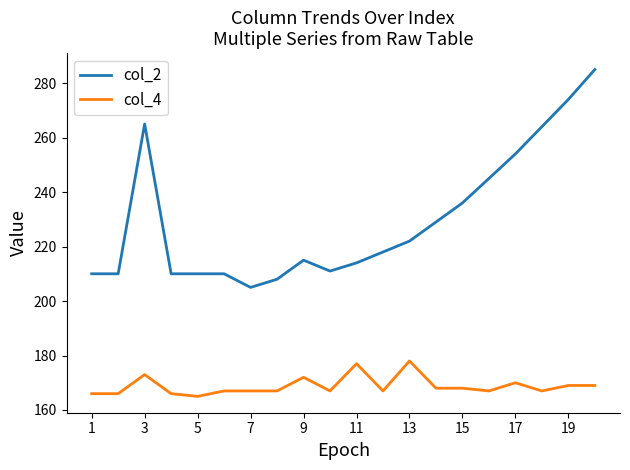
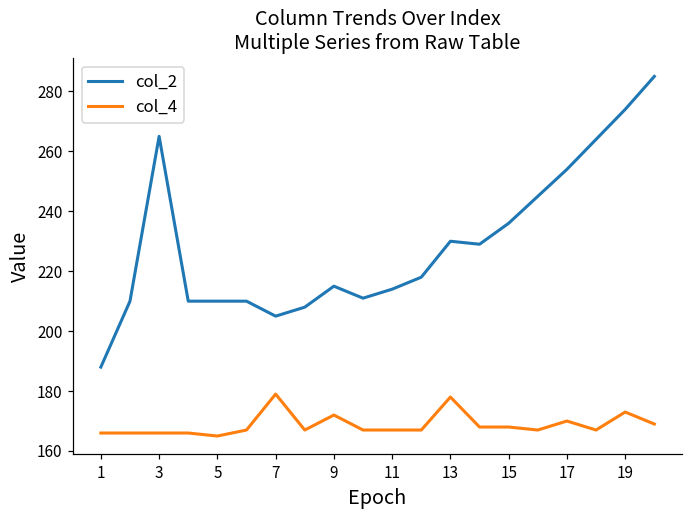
  {
    "col_2": {
-     "1": 210,
+     "1": 188,
      "3": 265,
      "5": 210,
      "7": 205,
      "9": 215,
      "11": 214,
-     "13": 222,
+     "13": 230,
      "15": 236,
      "17": 254,
      "19": 274
    },
    "col_4": {
      "1": 166,
-     "3": 173,
+     "3": 166,
      "5": 165,
-     "7": 167,
+     "7": 179,
      "9": 172,
-     "11": 177,
+     "11": 167,
      "13": 178,
      "15": 168,
      "17": 170,
-     "19": 169
+     "19": 173
    }
  }
